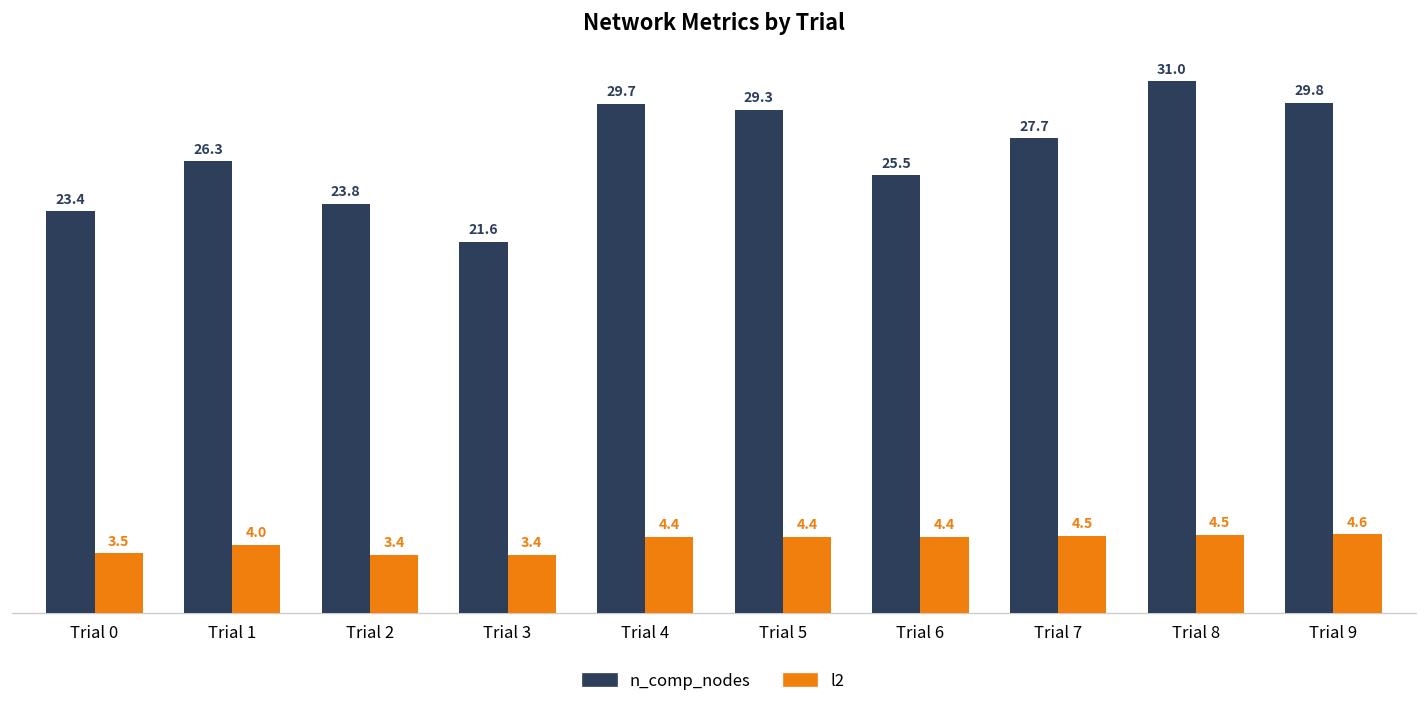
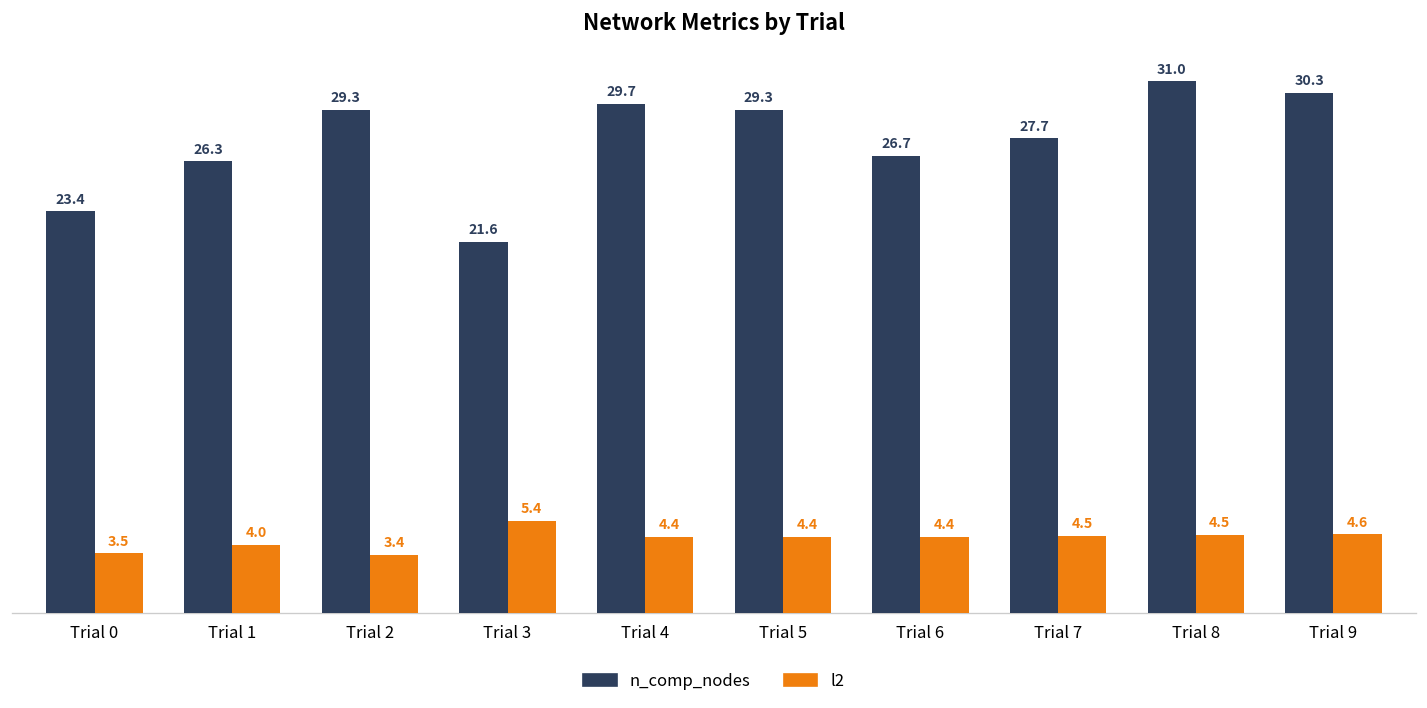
  {
    "n_comp_nodes": {
      "Trial 0": 23.4,
      "Trial 1": 26.3,
-     "Trial 2": 23.8,
+     "Trial 2": 29.3,
      "Trial 3": 21.6,
      "Trial 4": 29.7,
      "Trial 5": 29.3,
-     "Trial 6": 25.5,
+     "Trial 6": 26.7,
      "Trial 7": 27.7,
      "Trial 8": 31.0,
-     "Trial 9": 29.8
+     "Trial 9": 30.3
    },
    "l2": {
      "Trial 0": 3.5,
      "Trial 1": 4.0,
      "Trial 2": 3.4,
-     "Trial 3": 3.4,
+     "Trial 3": 5.4,
      "Trial 4": 4.4,
      "Trial 5": 4.4,
      "Trial 6": 4.4,
      "Trial 7": 4.5,
      "Trial 8": 4.5,
      "Trial 9": 4.6
    }
  }
